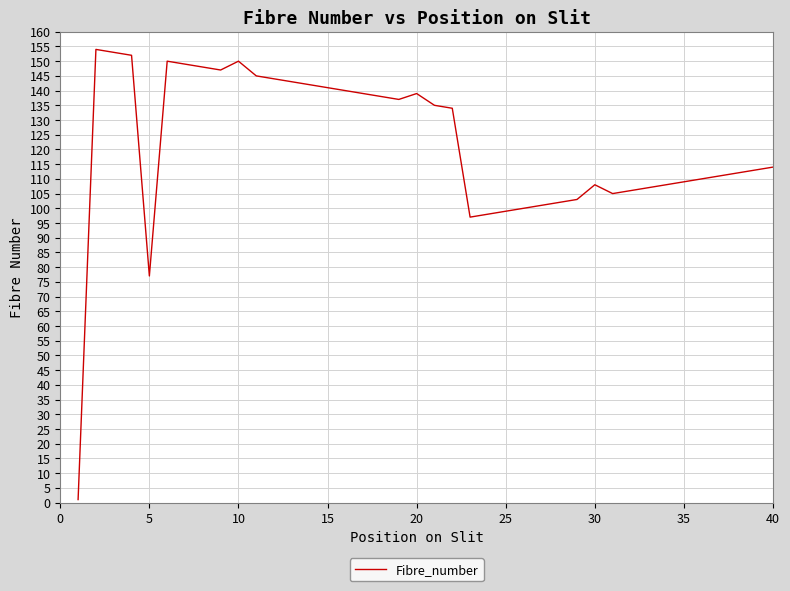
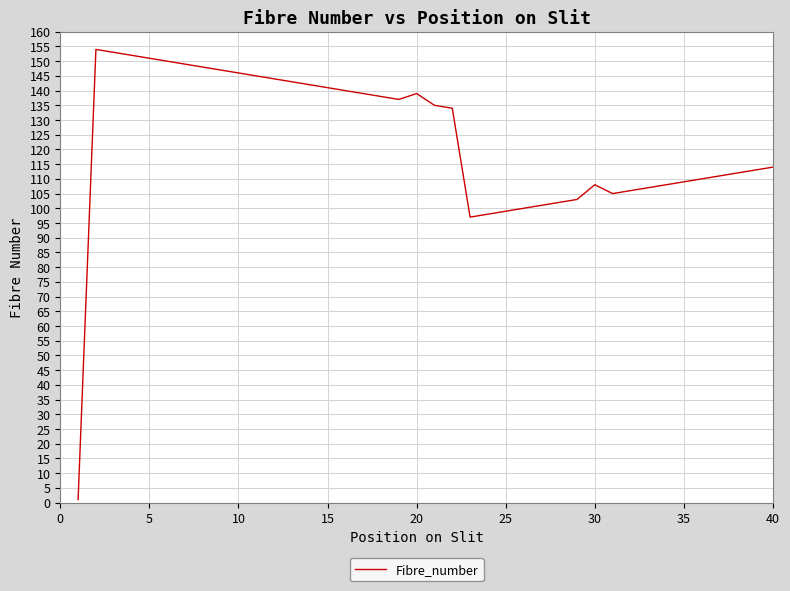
  {
-   "5": 77,
-   "10": 150,
+   "5": 151,
+   "10": 146,
    "15": 141,
    "20": 139,
    "25": 99,
    "30": 108,
    "35": 109,
    "40": 114
  }
